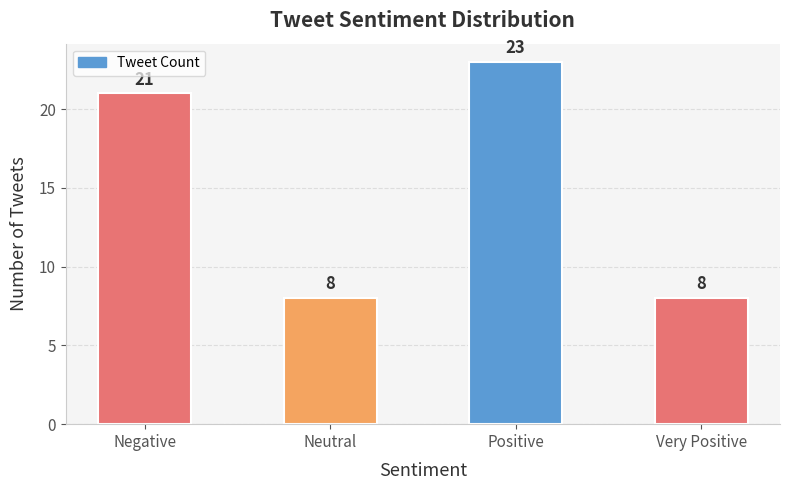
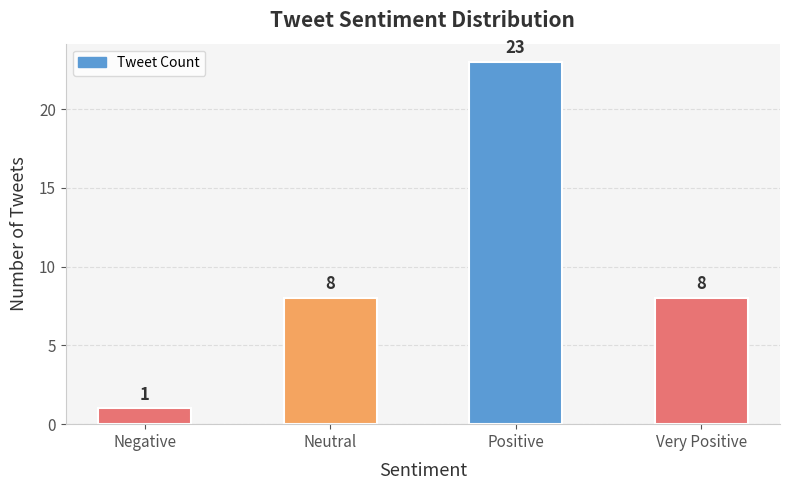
  {
-   "Negative": 21
+   "Negative": 1
  }
